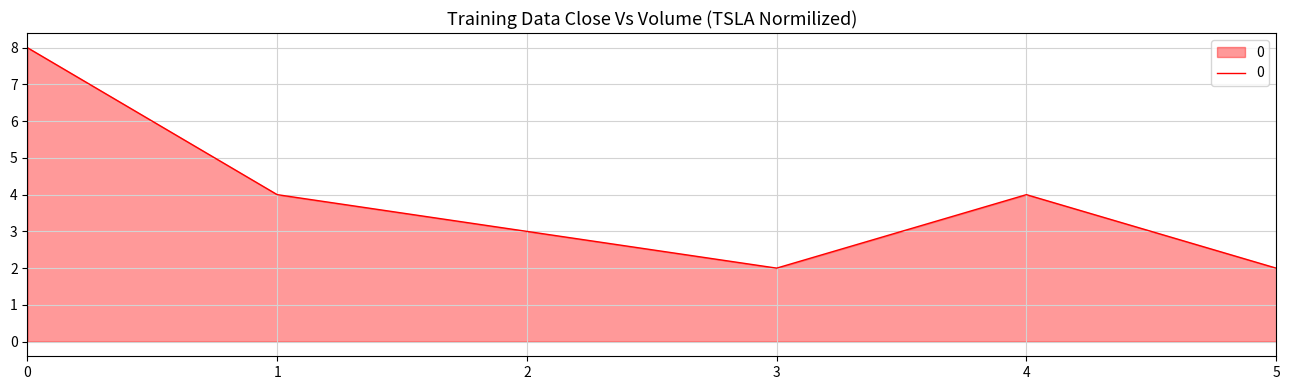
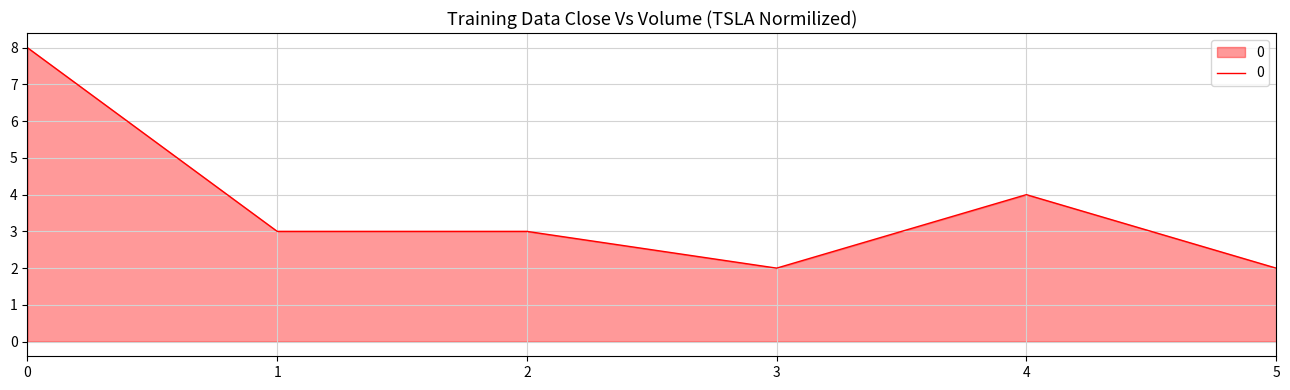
  {
    "0": 8,
-   "1": 4,
+   "1": 3,
    "2": 3,
    "3": 2,
    "4": 4,
    "5": 2
  }
